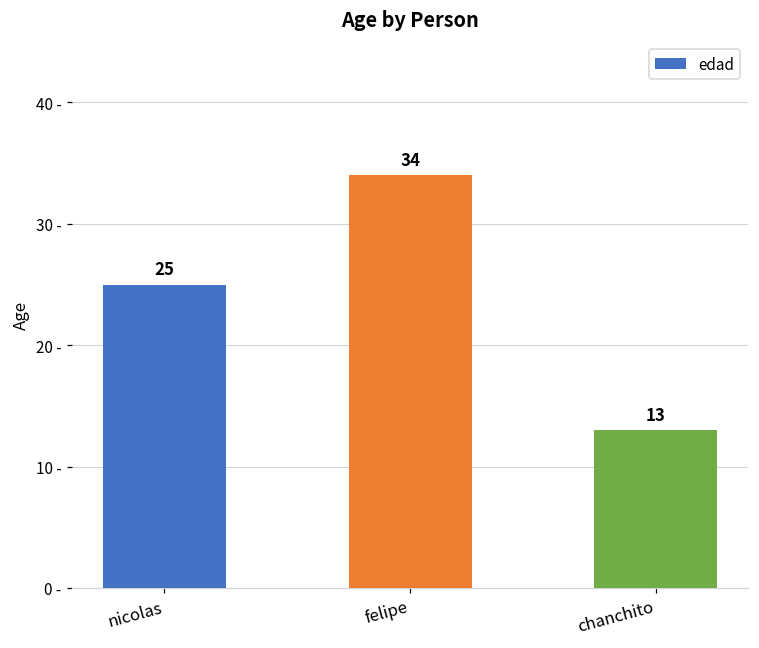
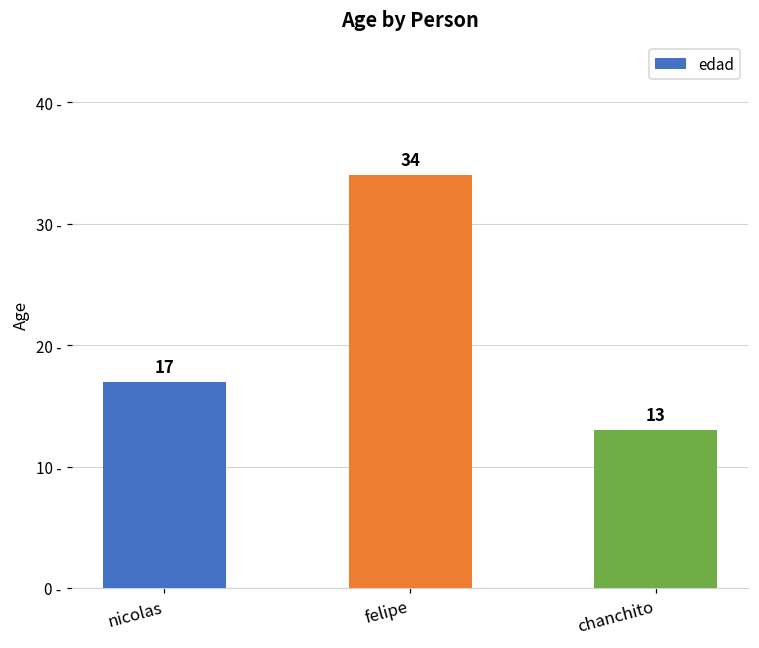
  {
-   "nicolas": 25,
+   "nicolas": 17,
    "felipe": 34,
    "chanchito": 13
  }
